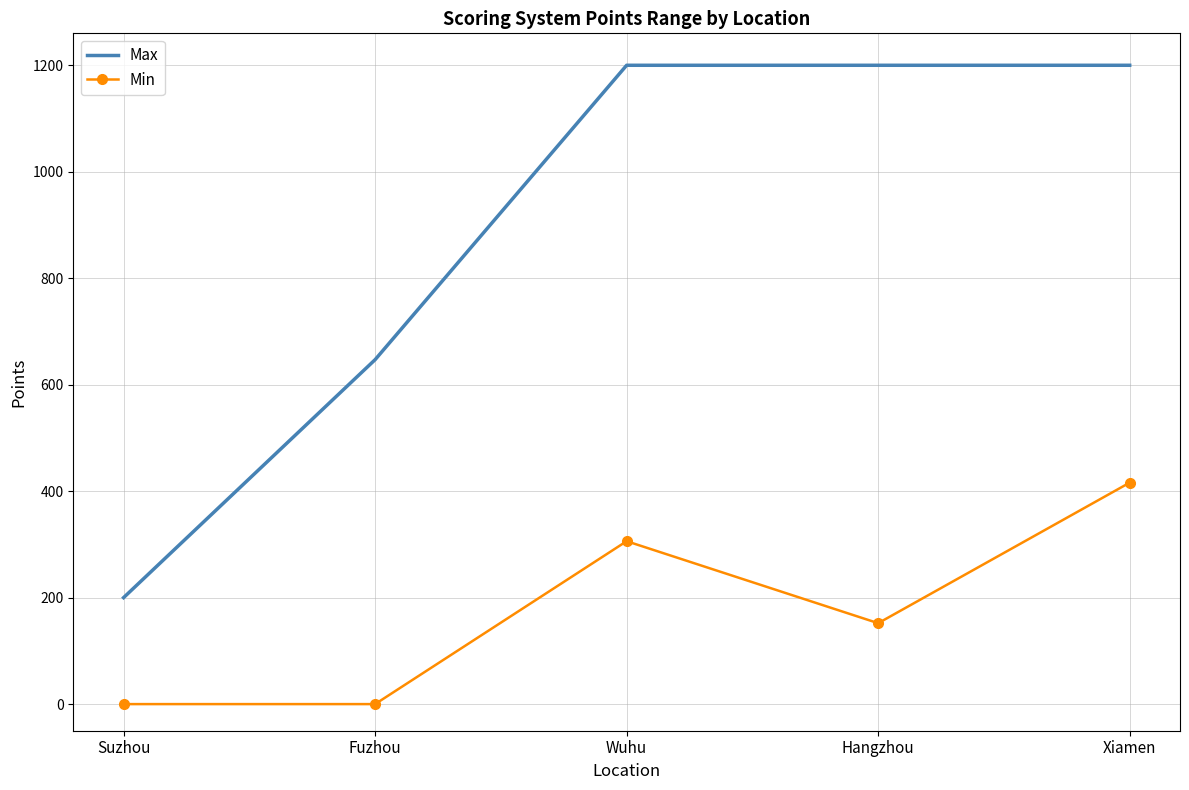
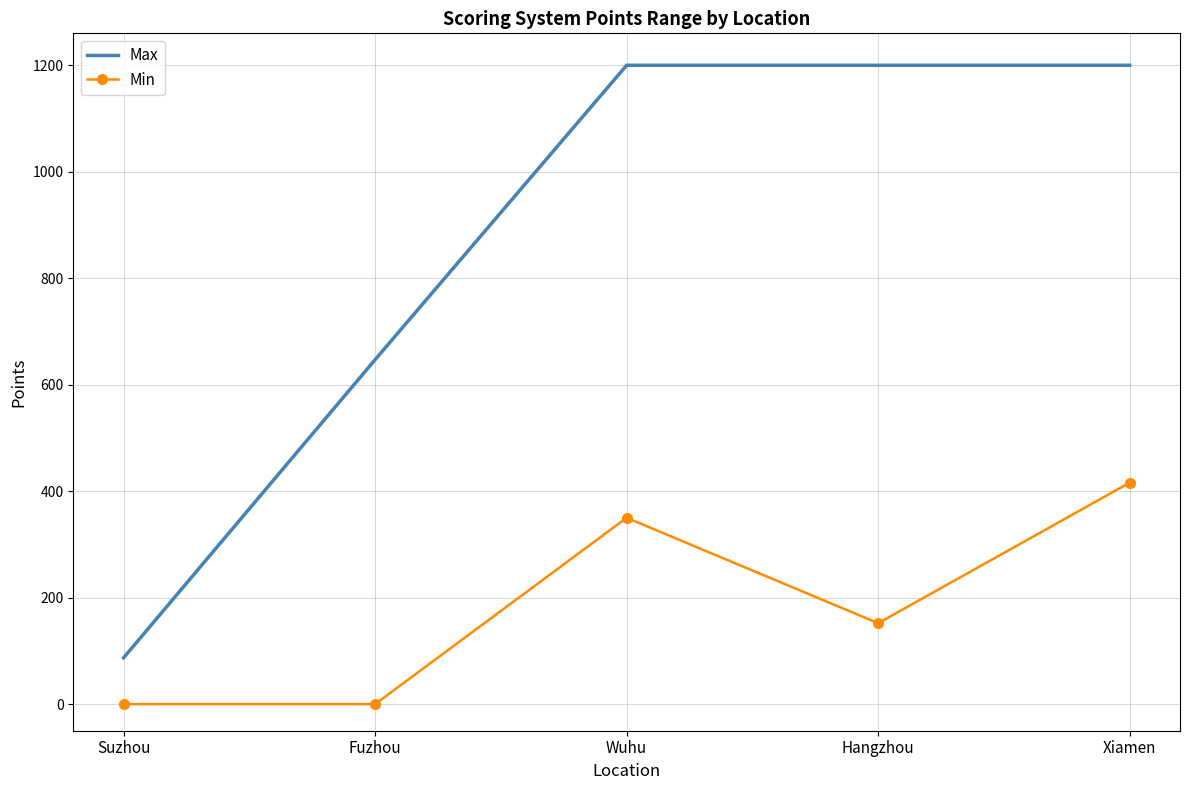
  {
    "Max": {
-     "Suzhou": 200,
+     "Suzhou": 90,
      "Fuzhou": 650,
      "Wuhu": 1200,
      "Hangzhou": 1200,
      "Xiamen": 1200
    },
    "Min": {
      "Suzhou": 0,
      "Fuzhou": 0,
-     "Wuhu": 310,
+     "Wuhu": 350,
      "Hangzhou": 150,
      "Xiamen": 420
    }
  }
